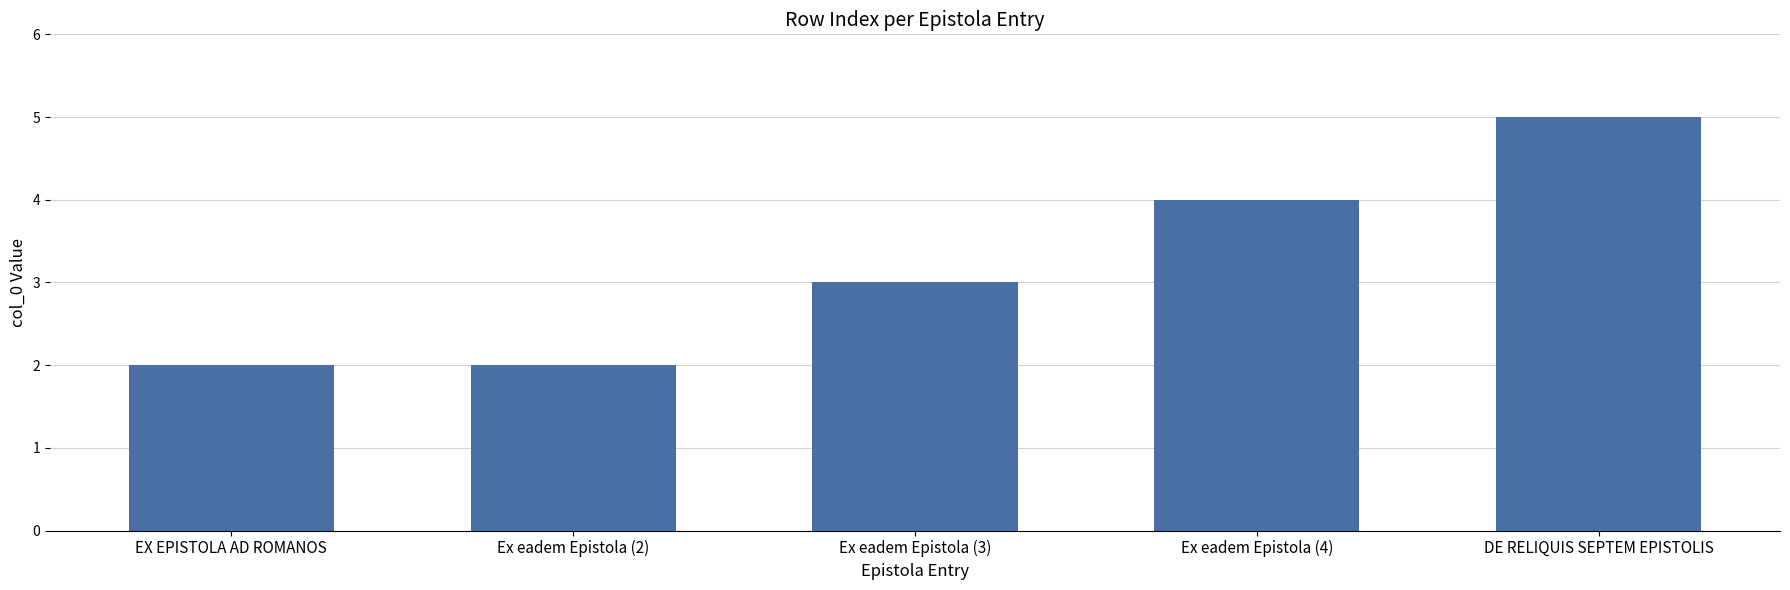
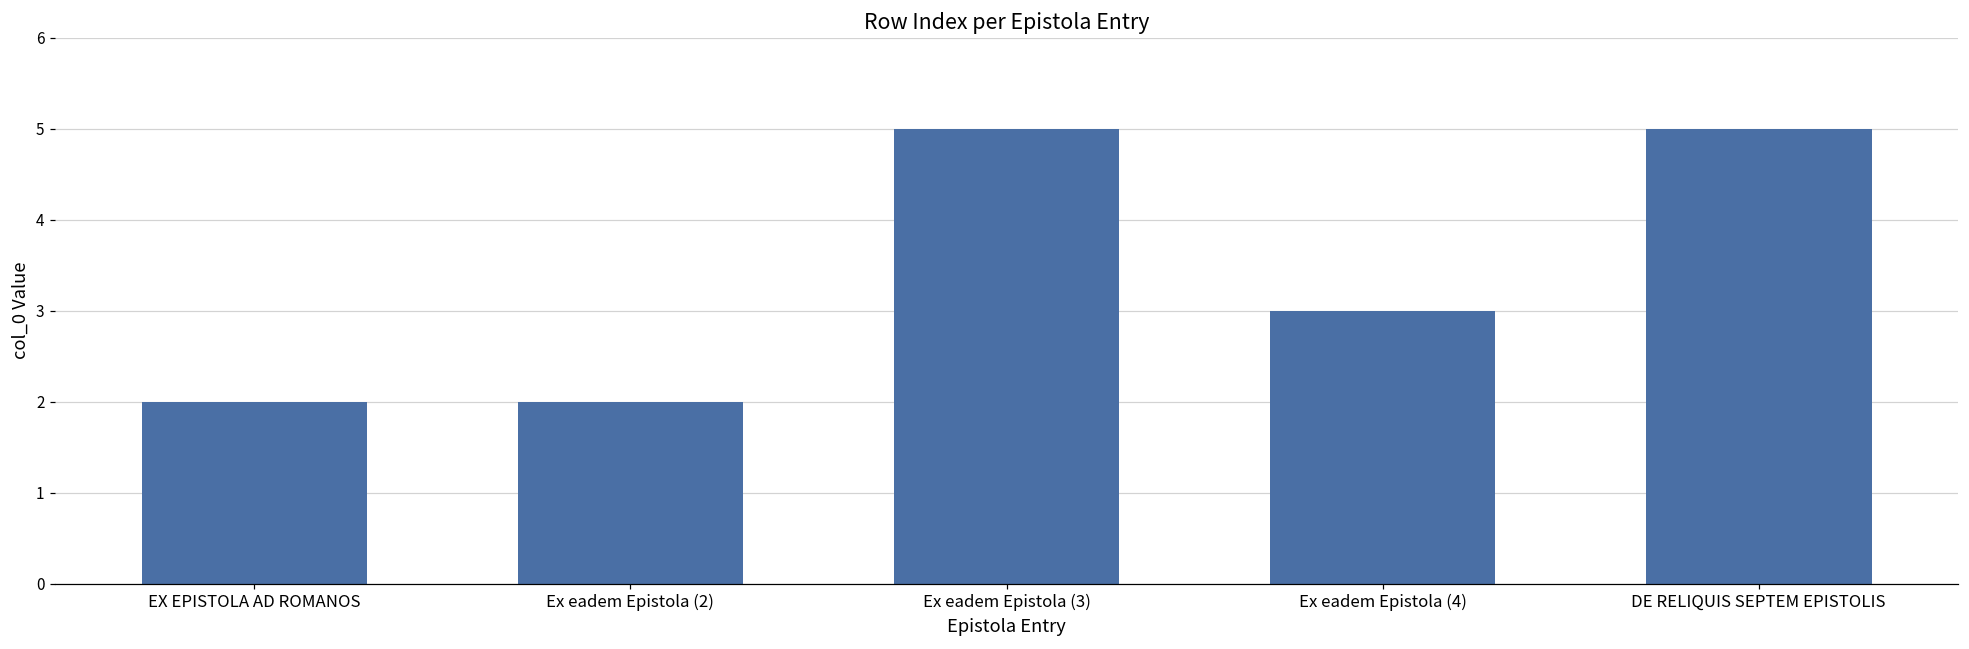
  {
    "EX EPISTOLA AD ROMANOS": 2,
    "Ex eadem Epistola (2)": 2,
-   "Ex eadem Epistola (3)": 3,
-   "Ex eadem Epistola (4)": 4,
+   "Ex eadem Epistola (3)": 5,
+   "Ex eadem Epistola (4)": 3,
    "DE RELIQUIS SEPTEM EPISTOLIS": 5
  }
